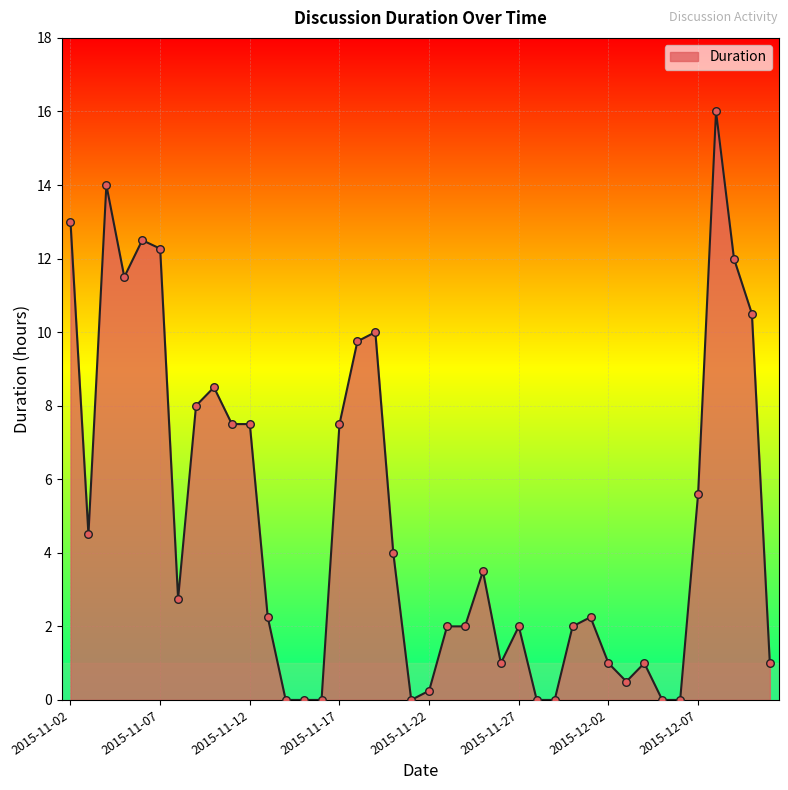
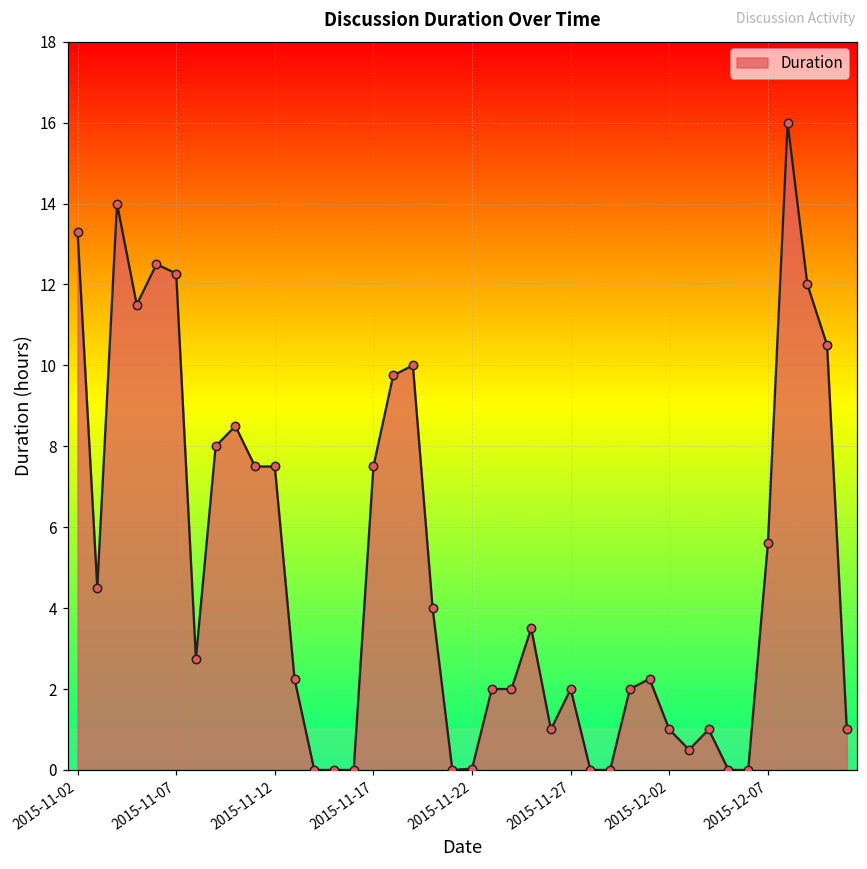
  {
-   "2015-11-02": 13.0,
+   "2015-11-02": 13.3,
    "2015-11-07": 12.3,
    "2015-11-12": 7.5,
    "2015-11-17": 7.5,
-   "2015-11-22": 0.3,
+   "2015-11-22": 0.0,
    "2015-11-27": 2.0,
    "2015-12-02": 1.0,
    "2015-12-07": 5.6
  }
